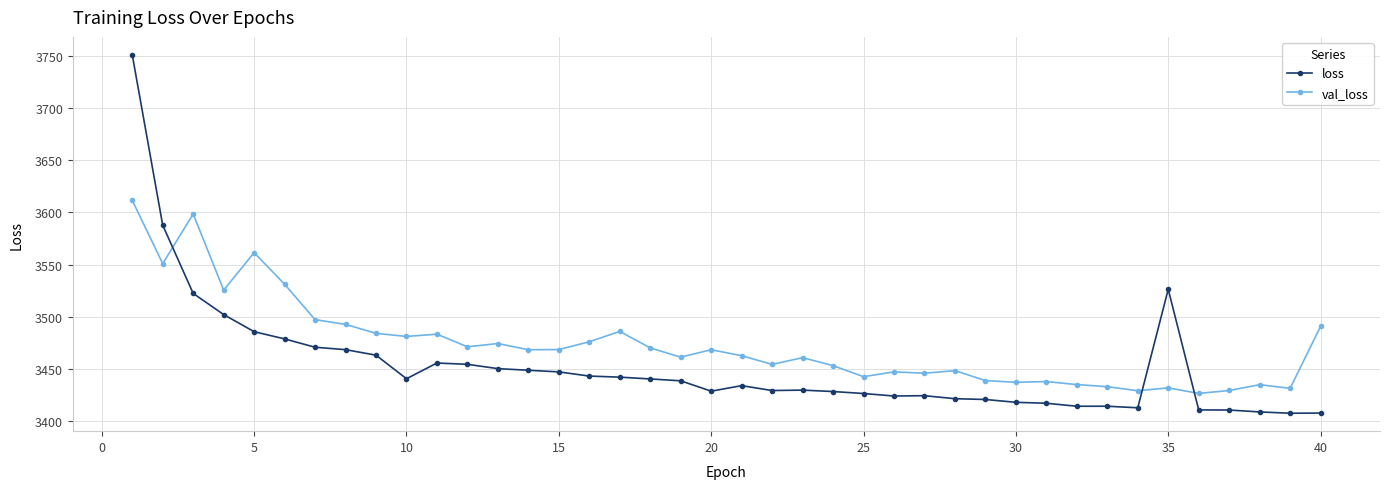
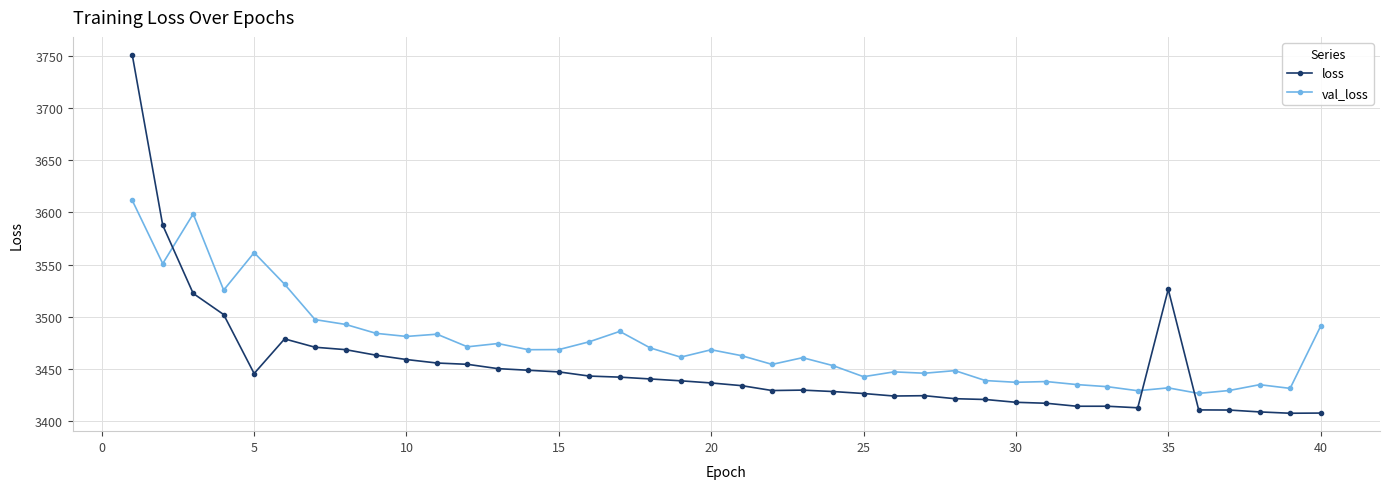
  {
    "loss": {
-     "5": 3486,
-     "10": 3441,
+     "5": 3446,
+     "10": 3459,
      "15": 3447,
-     "20": 3429,
+     "20": 3437,
      "25": 3426,
      "30": 3418,
      "35": 3526,
      "40": 3408
    },
    "val_loss": {
      "5": 3561,
      "10": 3481,
      "15": 3468,
      "20": 3468,
      "25": 3443,
      "30": 3437,
      "35": 3432,
      "40": 3491
    }
  }
